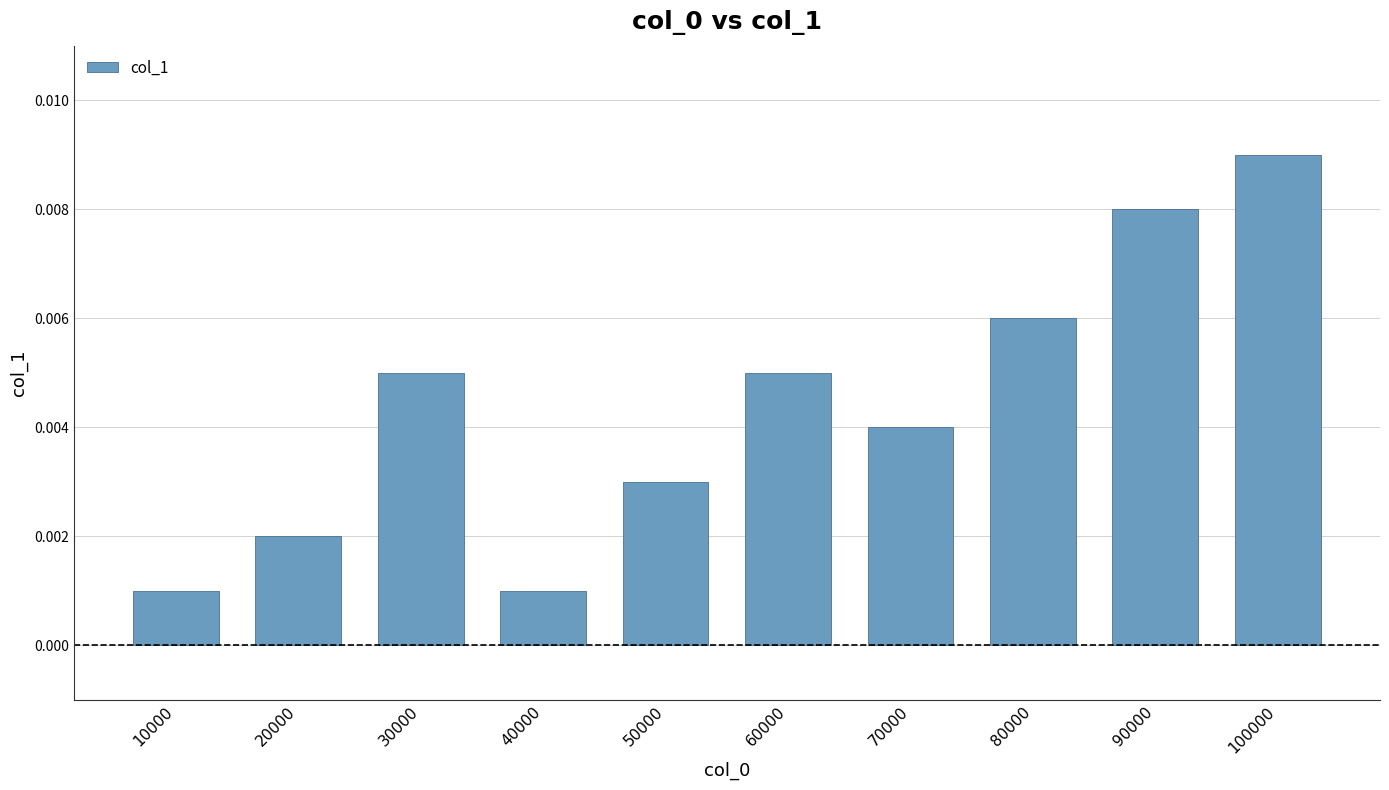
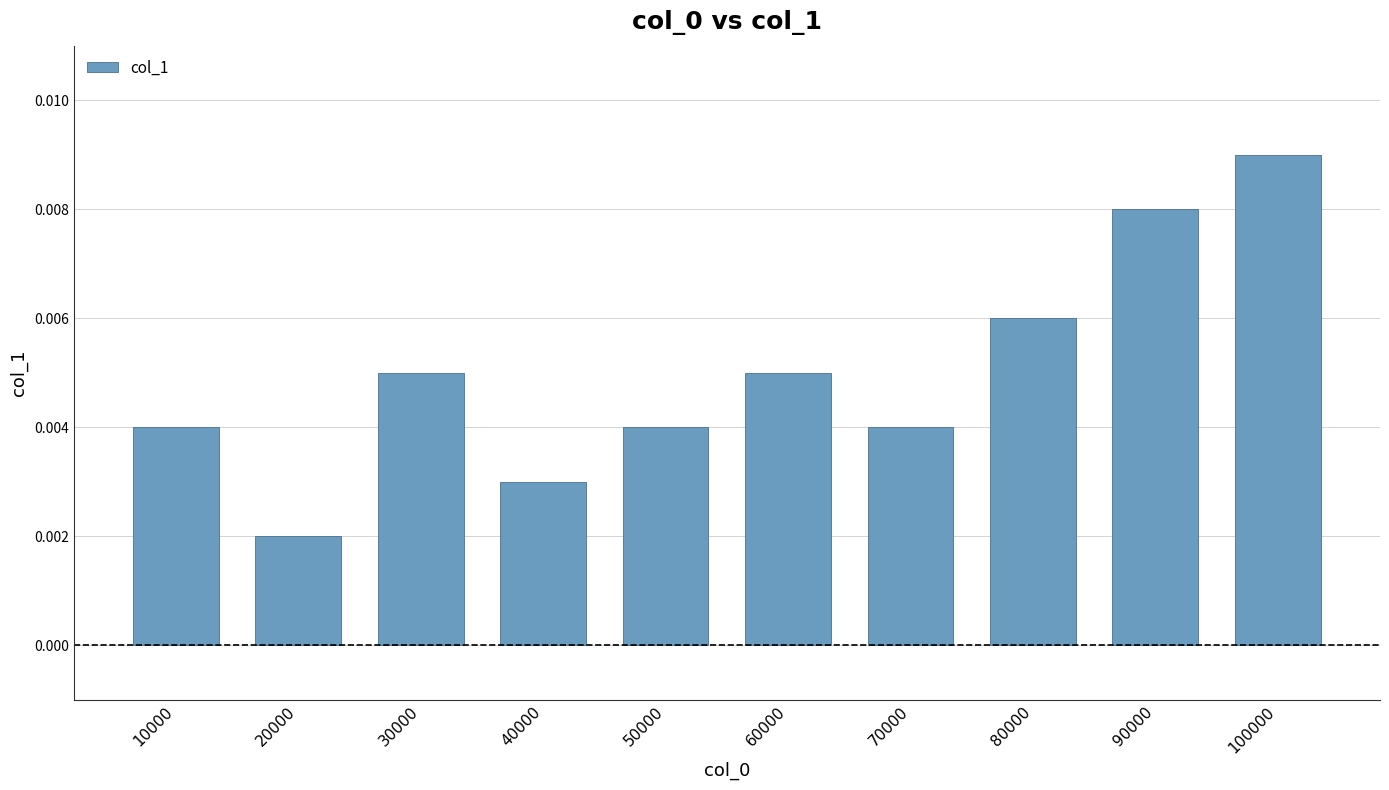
  {
-   "10000": 0.001,
+   "10000": 0.004,
    "20000": 0.002,
    "30000": 0.005,
-   "40000": 0.001,
-   "50000": 0.003,
+   "40000": 0.003,
+   "50000": 0.004,
    "60000": 0.005,
    "70000": 0.004,
    "80000": 0.006,
    "90000": 0.008,
    "100000": 0.009
  }
